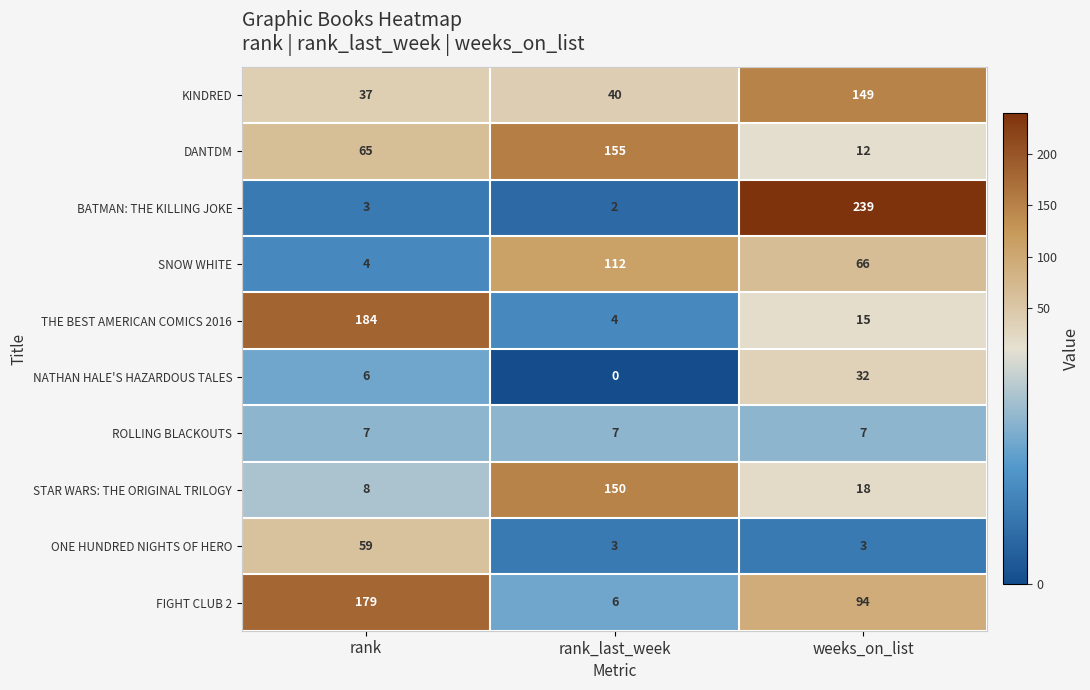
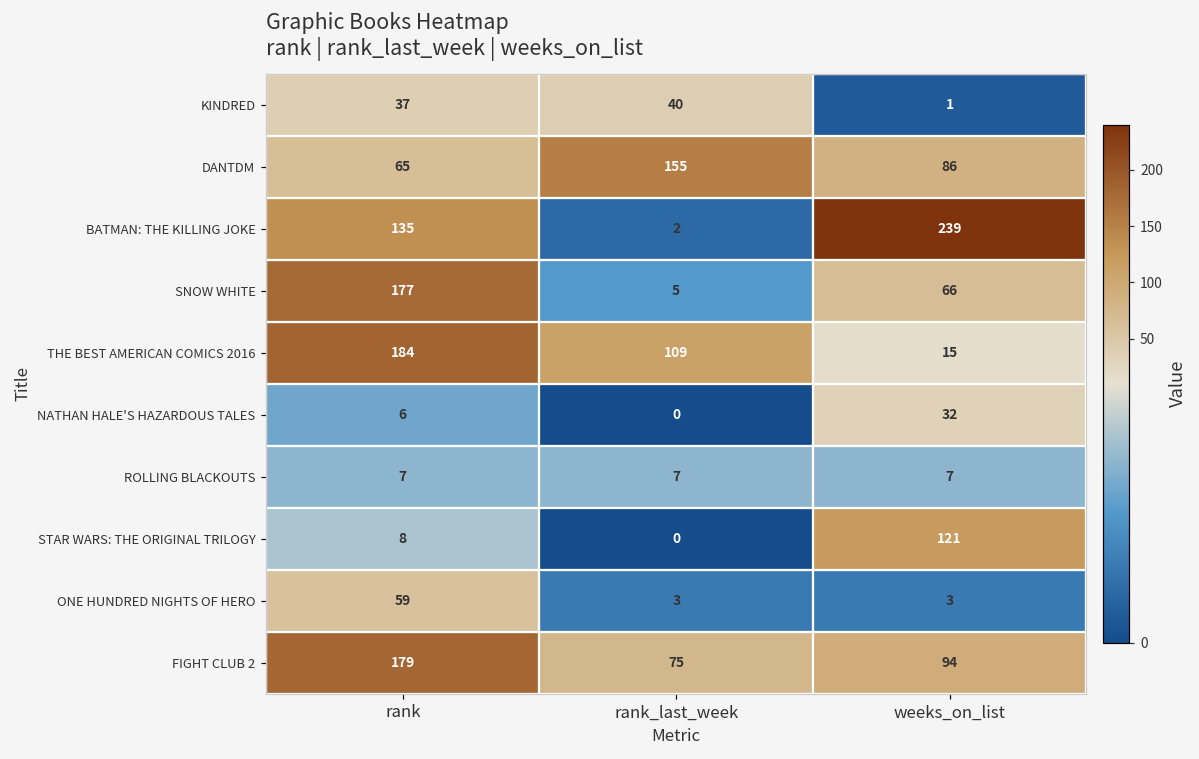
  {
    "KINDRED": {
      "rank": 37,
      "rank_last_week": 40,
-     "weeks_on_list": 149
+     "weeks_on_list": 1
    },
    "DANTDM": {
      "rank": 65,
      "rank_last_week": 155,
-     "weeks_on_list": 12
+     "weeks_on_list": 86
    },
    "BATMAN: THE KILLING JOKE": {
-     "rank": 3,
+     "rank": 135,
      "rank_last_week": 2,
      "weeks_on_list": 239
    },
    "SNOW WHITE": {
-     "rank": 4,
-     "rank_last_week": 112,
+     "rank": 177,
+     "rank_last_week": 5,
      "weeks_on_list": 66
    },
    "THE BEST AMERICAN COMICS 2016": {
      "rank": 184,
-     "rank_last_week": 4,
+     "rank_last_week": 109,
      "weeks_on_list": 15
    },
    "NATHAN HALE'S HAZARDOUS TALES": {
      "rank": 6,
      "rank_last_week": 0,
      "weeks_on_list": 32
    },
    "ROLLING BLACKOUTS": {
      "rank": 7,
      "rank_last_week": 7,
      "weeks_on_list": 7
    },
    "STAR WARS: THE ORIGINAL TRILOGY": {
      "rank": 8,
-     "rank_last_week": 150,
-     "weeks_on_list": 18
+     "rank_last_week": 0,
+     "weeks_on_list": 121
    },
    "ONE HUNDRED NIGHTS OF HERO": {
      "rank": 59,
      "rank_last_week": 3,
      "weeks_on_list": 3
    },
    "FIGHT CLUB 2": {
      "rank": 179,
-     "rank_last_week": 6,
+     "rank_last_week": 75,
      "weeks_on_list": 94
    }
  }
